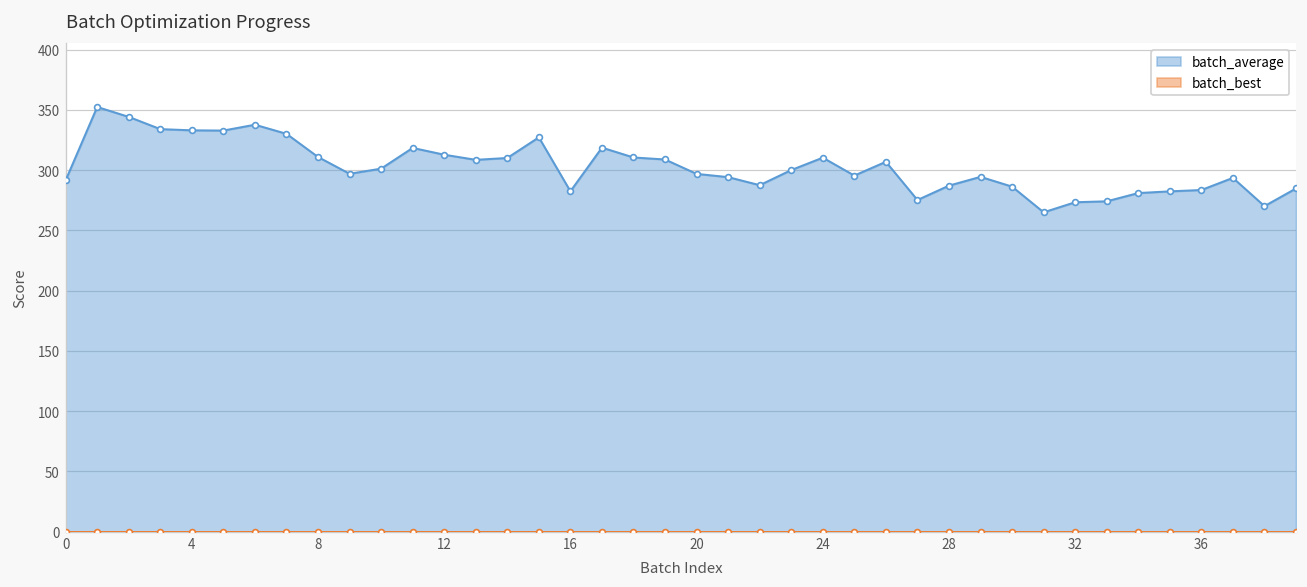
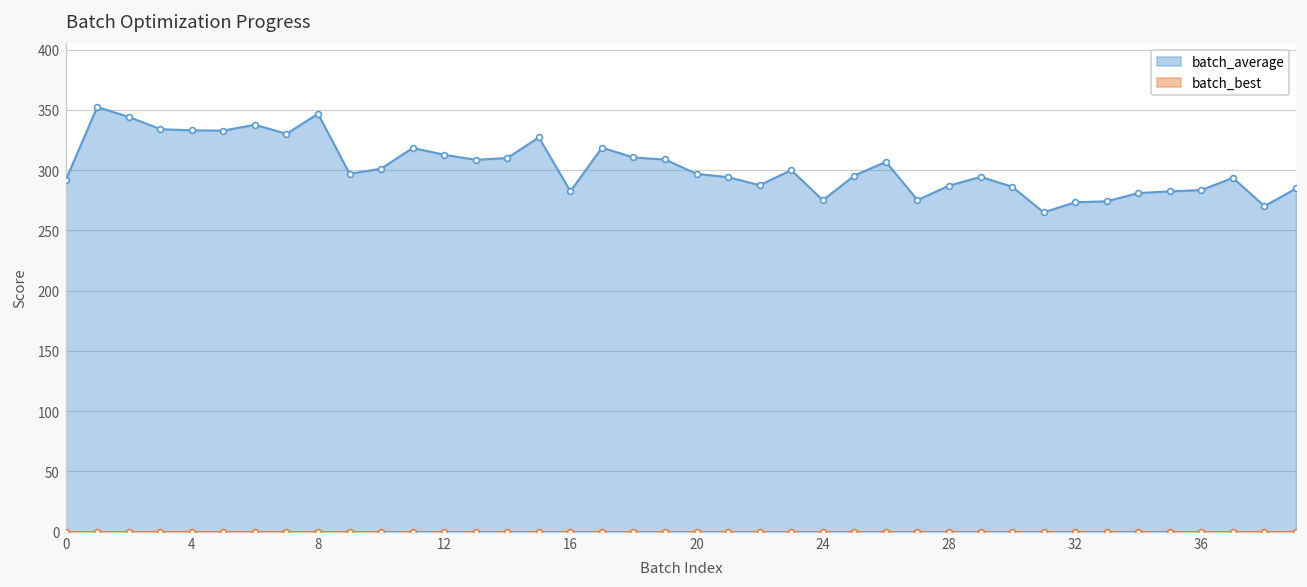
  {
    "batch_average": {
      "0": 292,
      "4": 333,
-     "8": 311,
+     "8": 347,
      "12": 313,
      "16": 283,
      "20": 297,
-     "24": 310,
+     "24": 275,
      "28": 287,
      "32": 273,
      "36": 284
    },
    "batch_best": {
      "0": 0,
      "4": 0,
      "8": 0,
      "12": 0,
      "16": 0,
      "20": 0,
      "24": 0,
      "28": 0,
      "32": 0,
      "36": 0
    }
  }
